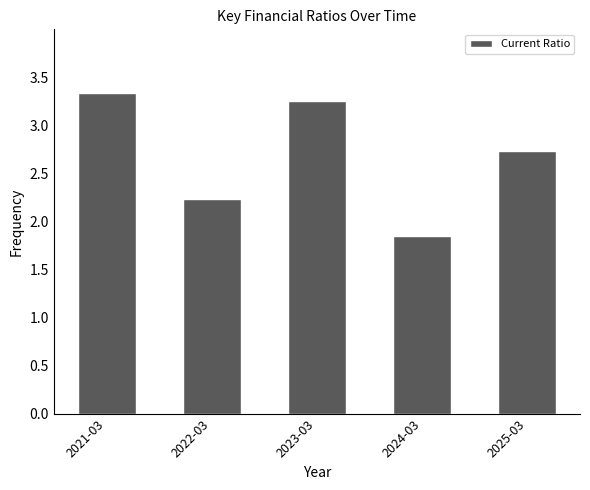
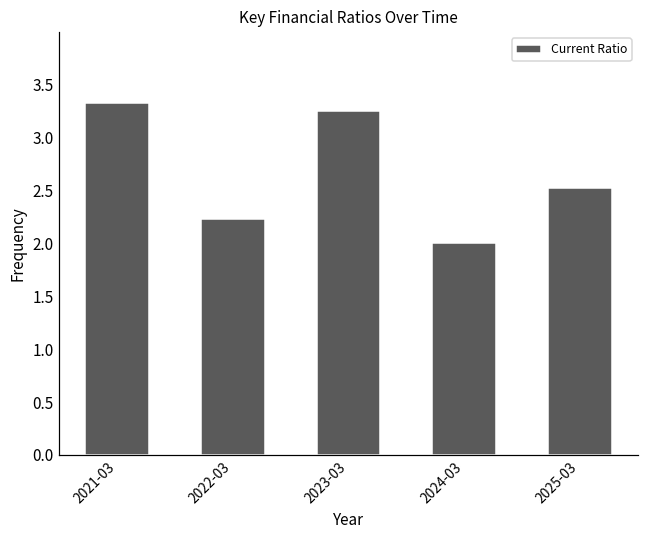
  {
    "2021-03": 3.3,
    "2022-03": 2.2,
    "2023-03": 3.3,
-   "2024-03": 1.9,
-   "2025-03": 2.7
+   "2024-03": 2.0,
+   "2025-03": 2.5
  }
